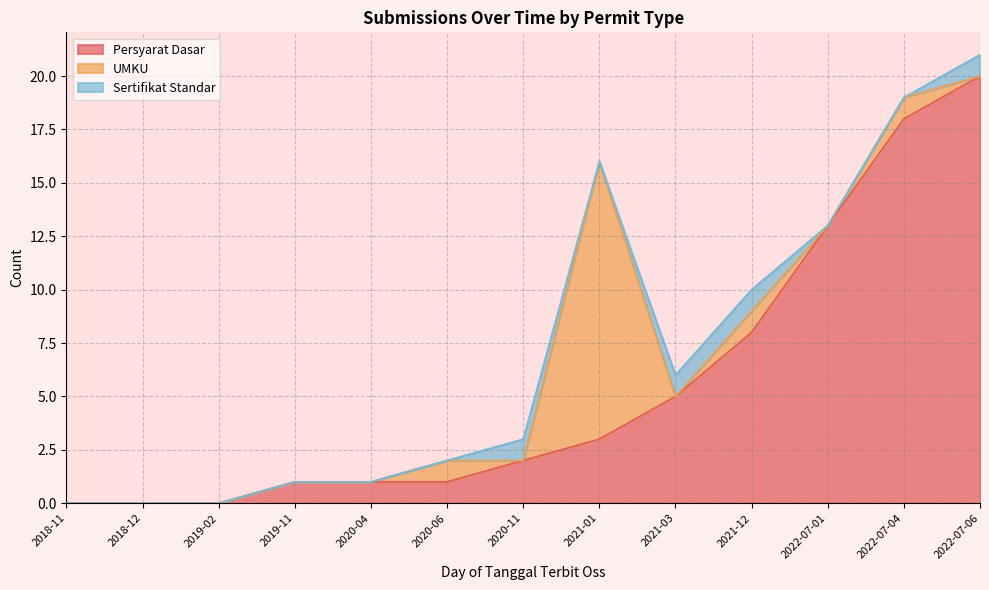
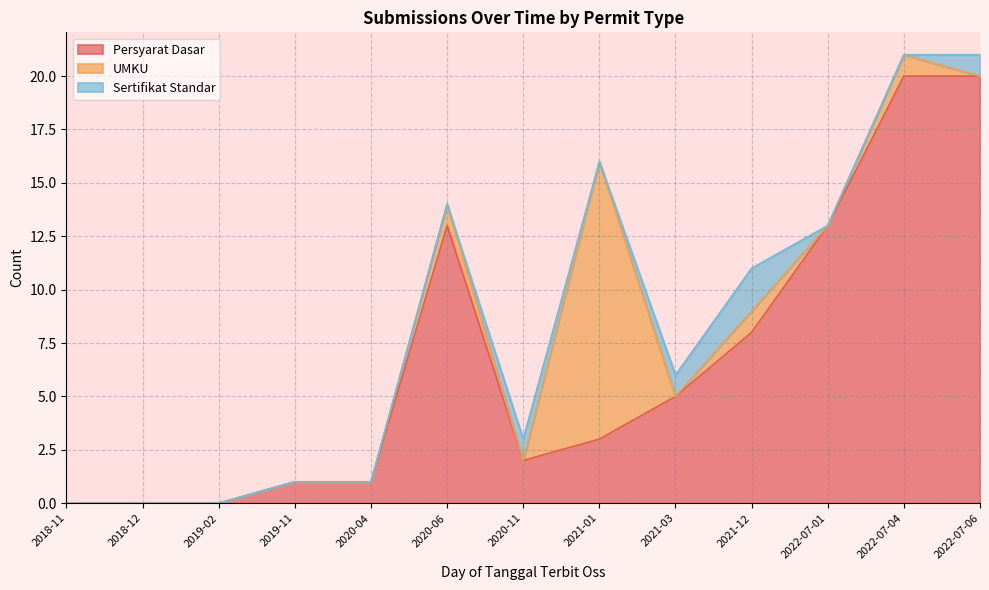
  {
    "Persyarat Dasar": {
-     "2020-06": 1,
+     "2020-06": 13,
      "2021-01": 3,
      "2021-12": 8,
-     "2022-07-04": 18
+     "2022-07-04": 20
    },
    "UMKU": {
      "2021-12": 1
    },
    "Sertifikat Standar": {
      "2020-11": 1,
      "2021-03": 1,
-     "2021-12": 1,
+     "2021-12": 2,
      "2022-07-06": 1
    }
  }
